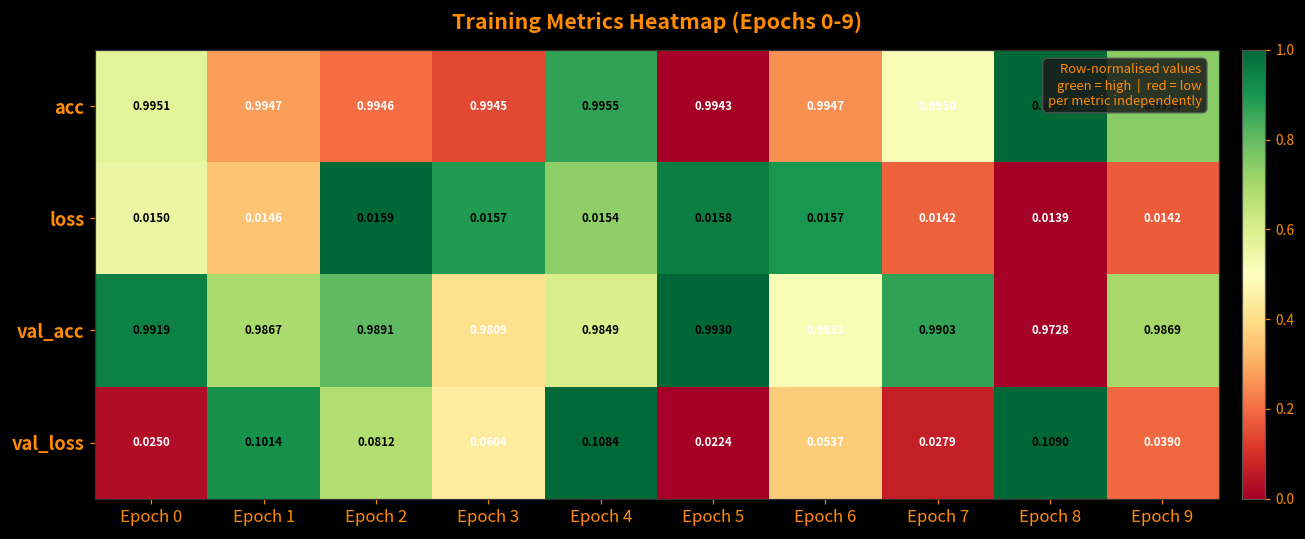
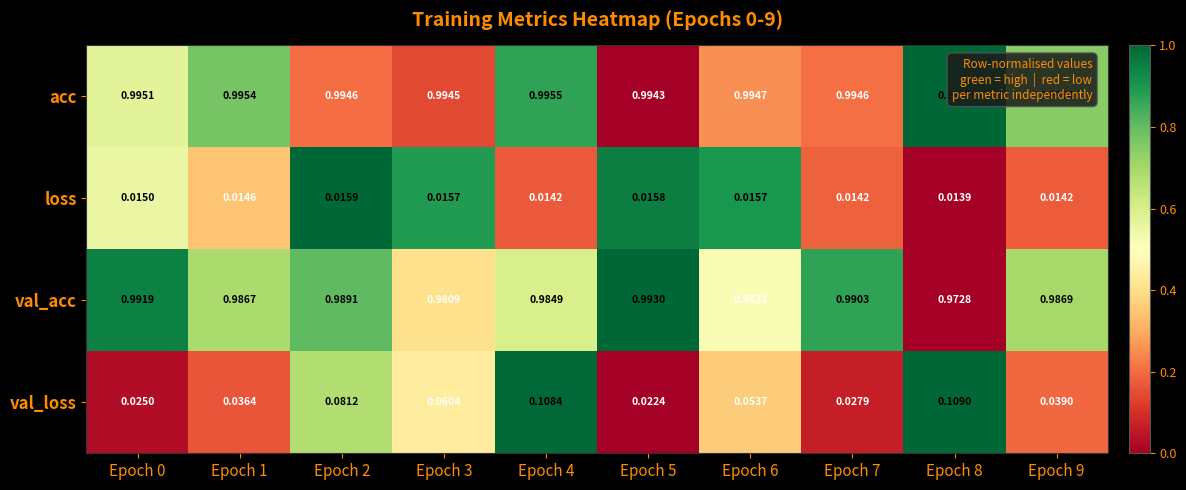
  {
    "acc": {
      "Epoch 0": 0.9951,
-     "Epoch 1": 0.9947,
+     "Epoch 1": 0.9954,
      "Epoch 2": 0.9946,
      "Epoch 3": 0.9945,
      "Epoch 4": 0.9955,
      "Epoch 5": 0.9943,
      "Epoch 6": 0.9947,
-     "Epoch 7": 0.9950
+     "Epoch 7": 0.9946
    },
    "loss": {
      "Epoch 0": 0.0150,
      "Epoch 1": 0.0146,
      "Epoch 2": 0.0159,
      "Epoch 3": 0.0157,
-     "Epoch 4": 0.0154,
+     "Epoch 4": 0.0142,
      "Epoch 5": 0.0158,
      "Epoch 6": 0.0157,
      "Epoch 7": 0.0142,
      "Epoch 8": 0.0139,
      "Epoch 9": 0.0142
    },
    "val_acc": {
      "Epoch 0": 0.9919,
      "Epoch 1": 0.9867,
      "Epoch 2": 0.9891,
      "Epoch 3": 0.9809,
      "Epoch 4": 0.9849,
      "Epoch 5": 0.9930,
      "Epoch 6": 0.9833,
      "Epoch 7": 0.9903,
      "Epoch 8": 0.9728,
      "Epoch 9": 0.9869
    },
    "val_loss": {
      "Epoch 0": 0.0250,
-     "Epoch 1": 0.1014,
+     "Epoch 1": 0.0364,
      "Epoch 2": 0.0812,
      "Epoch 3": 0.0604,
      "Epoch 4": 0.1084,
      "Epoch 5": 0.0224,
      "Epoch 6": 0.0537,
      "Epoch 7": 0.0279,
      "Epoch 8": 0.1090,
      "Epoch 9": 0.0390
    }
  }
